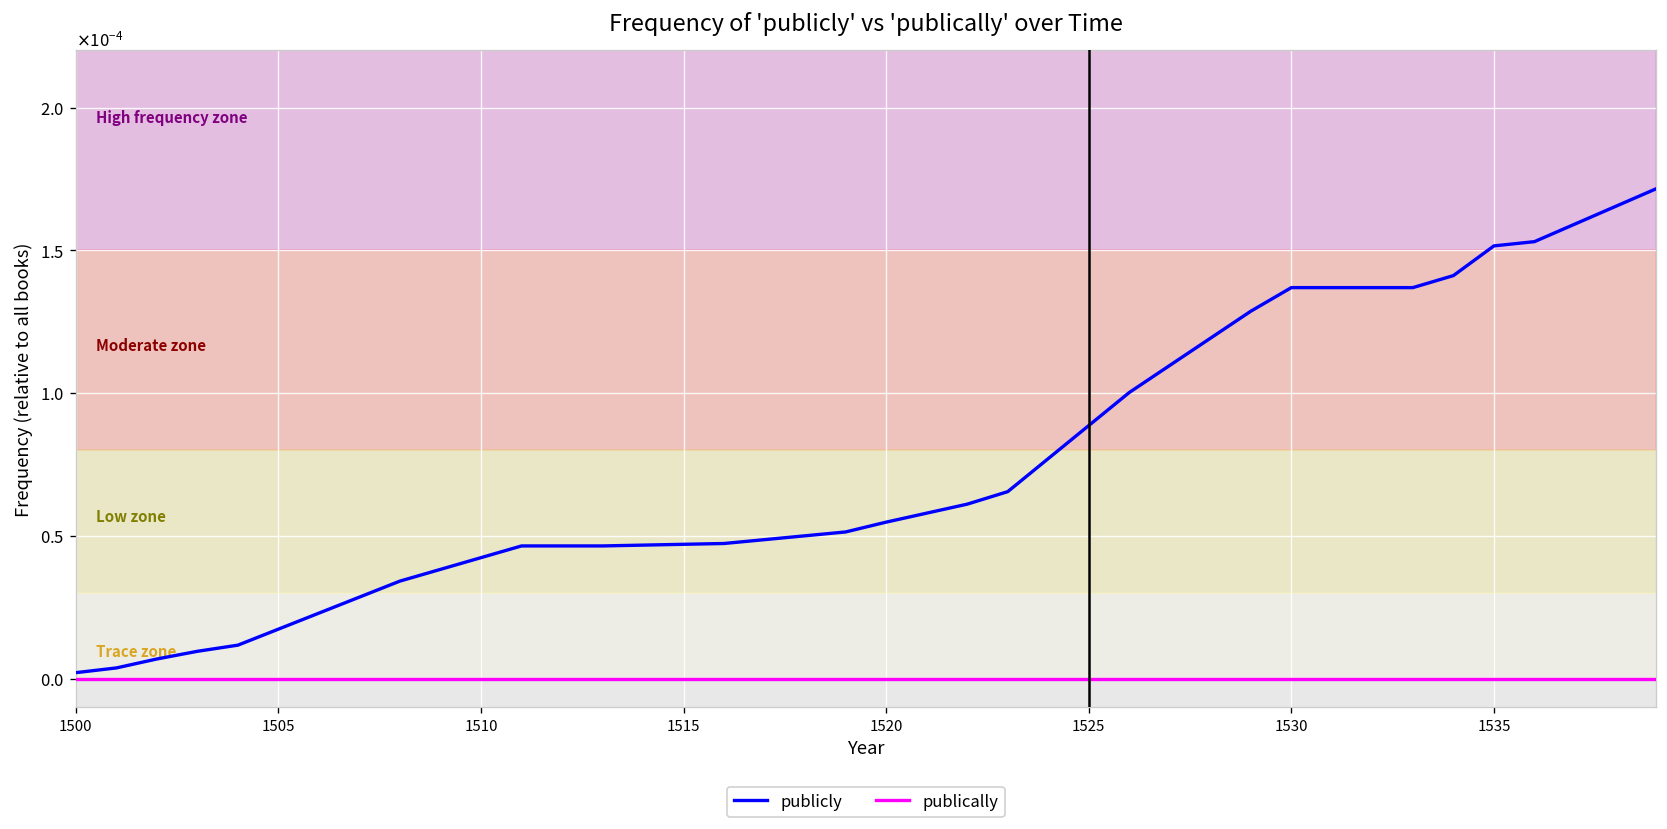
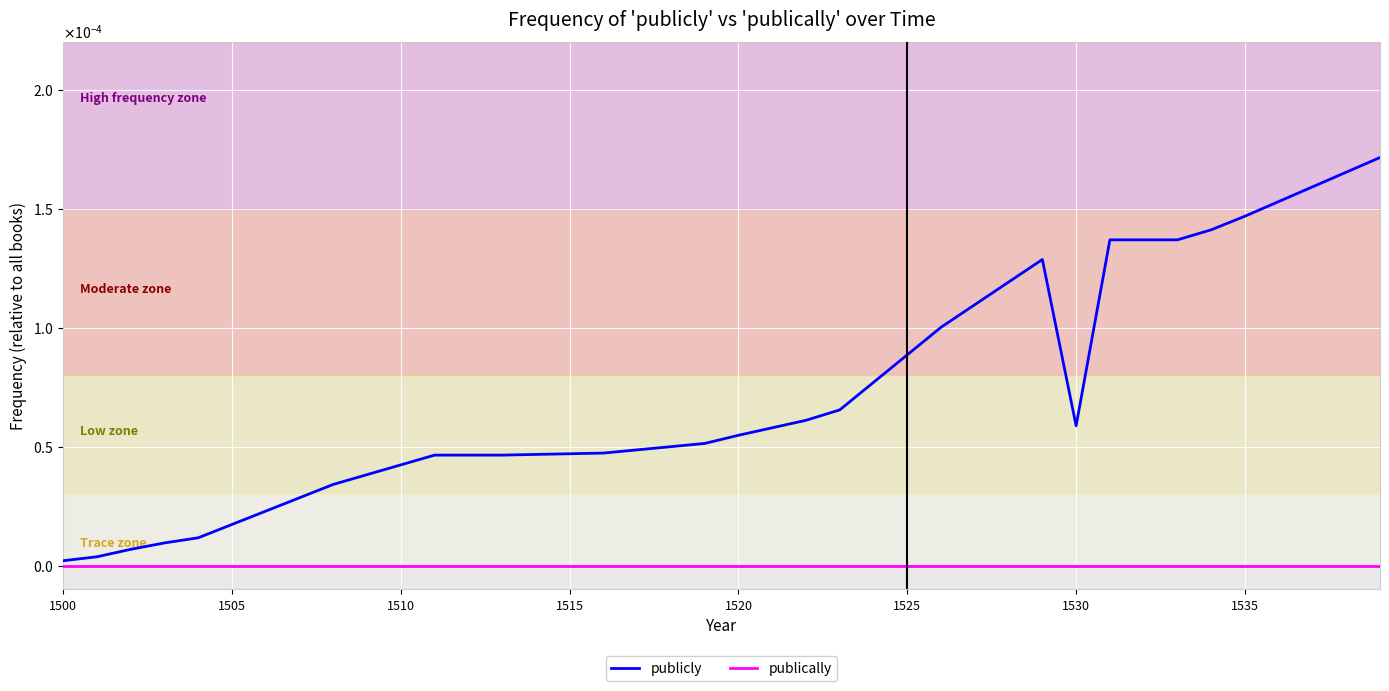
  {
    "publicly": {
      "1500": 0.000002,
      "1505": 0.000017,
      "1510": 0.000042,
      "1515": 0.000047,
      "1520": 0.000055,
      "1525": 0.000089,
-     "1530": 0.000137,
-     "1535": 0.000152
+     "1530": 0.000059,
+     "1535": 0.000147
    },
    "publically": {
      "1500": 0.000000,
      "1505": 0.000000,
      "1510": 0.000000,
      "1515": 0.000000,
      "1520": 0.000000,
      "1525": 0.000000,
      "1530": 0.000000,
      "1535": 0.000000
    }
  }
